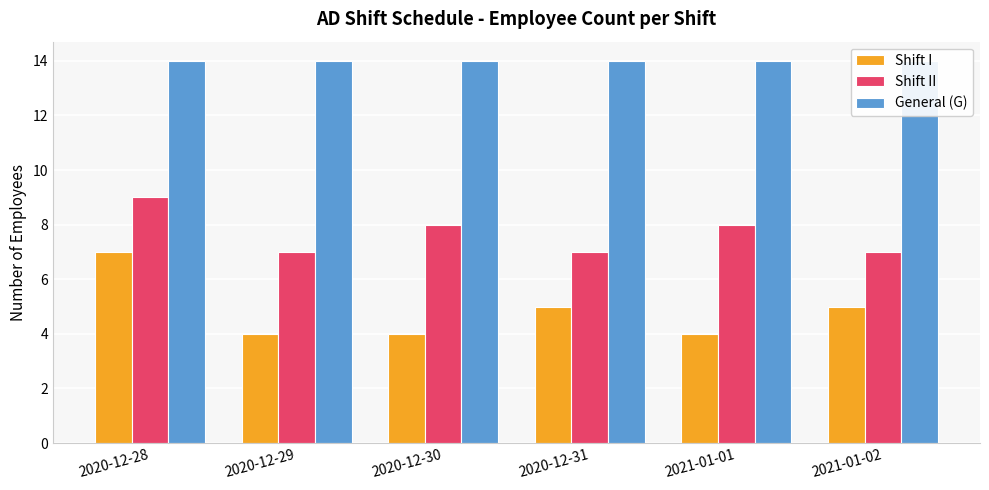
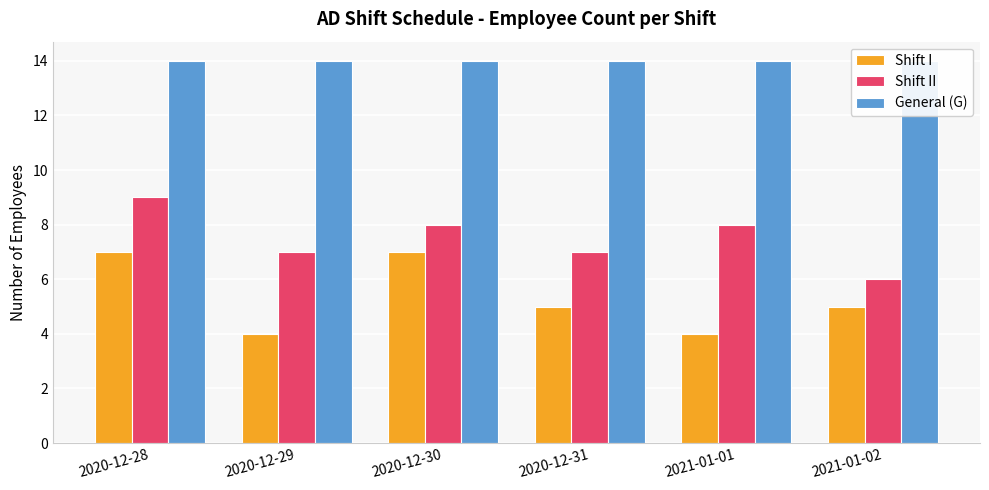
  {
    "Shift I": {
      "2020-12-28": 7,
      "2020-12-29": 4,
-     "2020-12-30": 4,
+     "2020-12-30": 7,
      "2020-12-31": 5,
      "2021-01-01": 4,
      "2021-01-02": 5
    },
    "Shift II": {
      "2020-12-28": 9,
      "2020-12-29": 7,
      "2020-12-30": 8,
      "2020-12-31": 7,
      "2021-01-01": 8,
-     "2021-01-02": 7
+     "2021-01-02": 6
    },
    "General (G)": {
      "2020-12-28": 14,
      "2020-12-29": 14,
      "2020-12-30": 14,
      "2020-12-31": 14,
      "2021-01-01": 14
    }
  }
